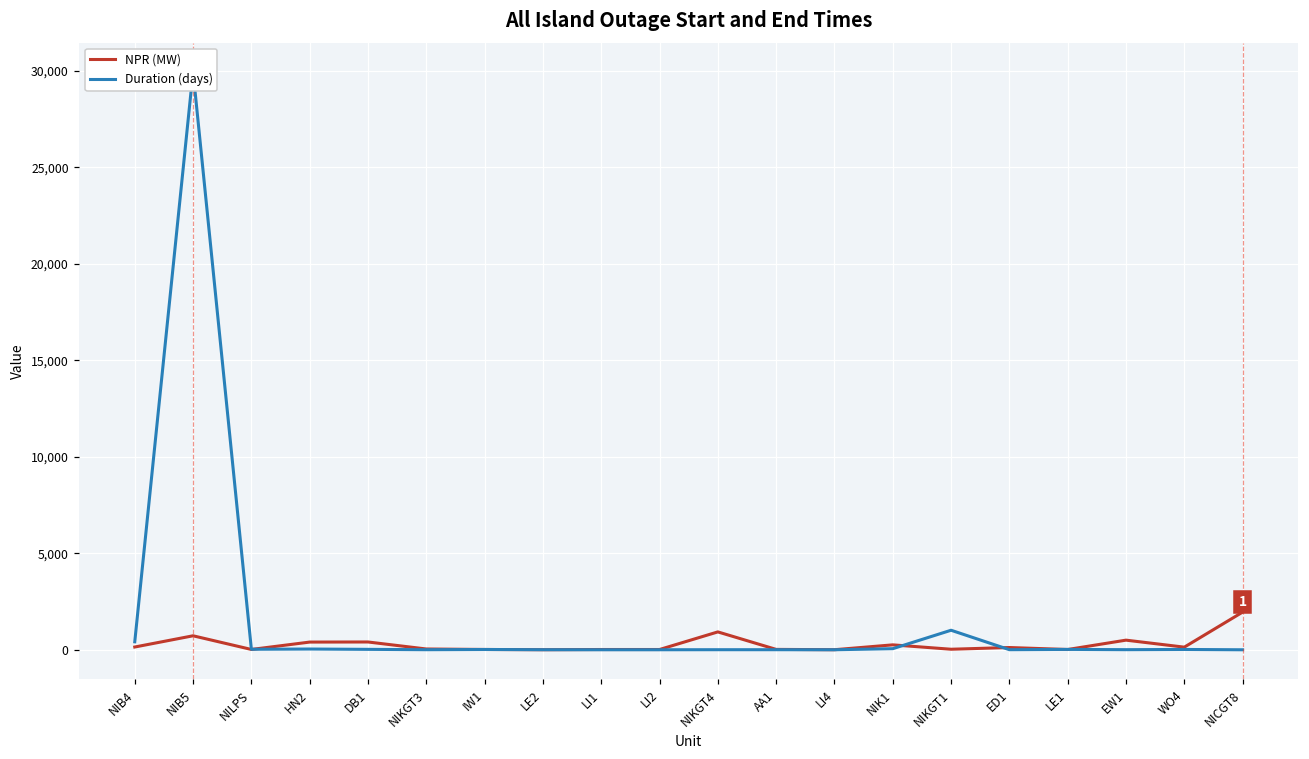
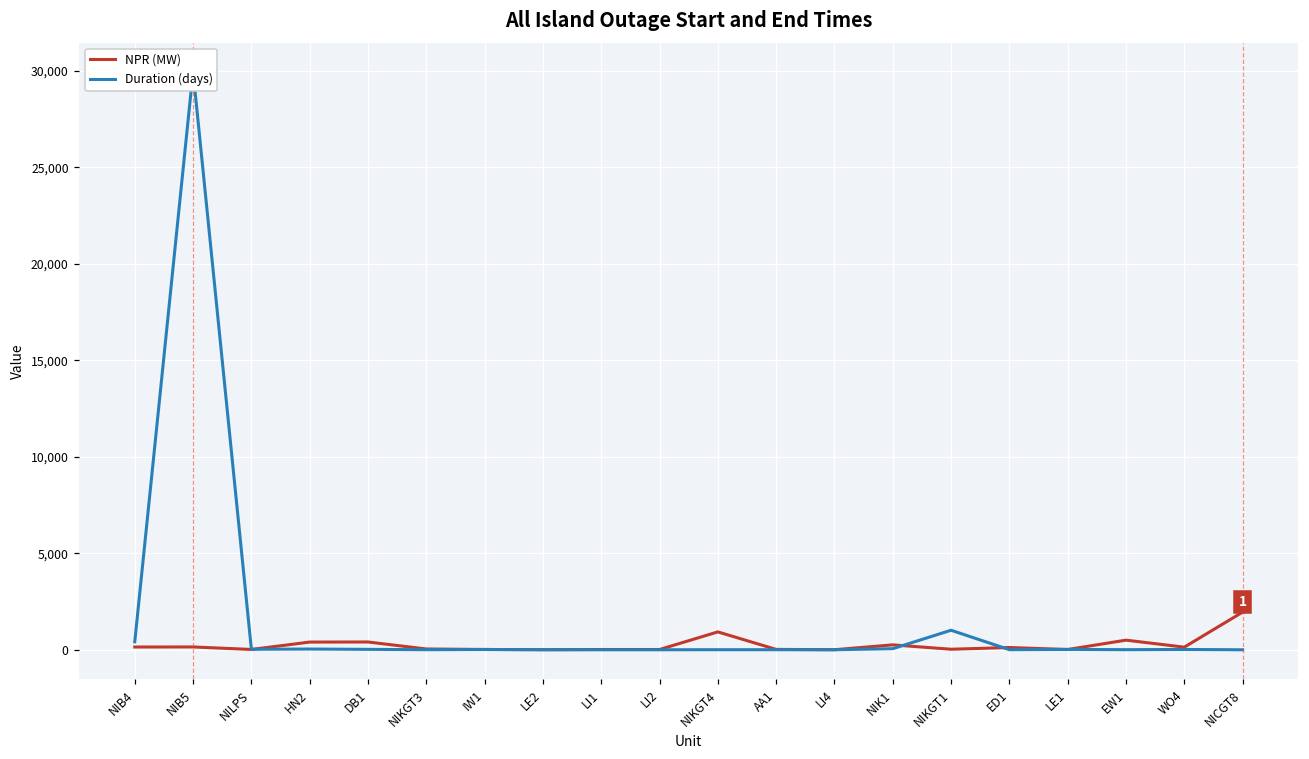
  {
    "NPR (MW)": {
      "NIB4": "100",
-     "NIB5": "700",
+     "NIB5": "100",
      "HN2": "400",
      "DB1": "400",
      "NIKGT4": "900",
      "NIK1": "300",
      "NIKGT1": "0",
      "EW1": "500"
    },
    "Duration (days)": {
      "NIB4": "400",
      "HN2": "0",
      "DB1": "0",
      "NIKGT4": "0",
      "NIK1": "100",
      "NIKGT1": "1,000",
      "EW1": "0",
      "NICGT8": "0"
    }
  }
